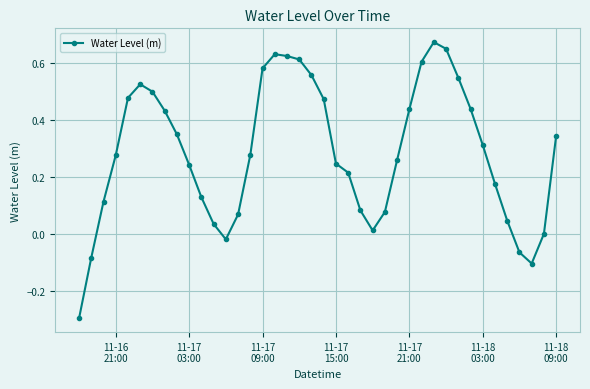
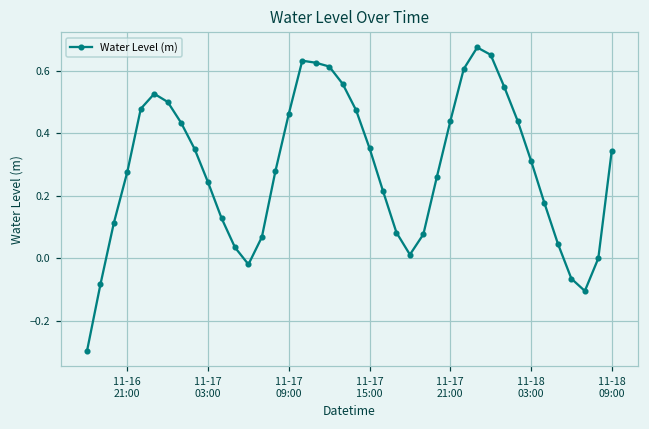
  {
    "11-16 21:00": 0.28,
    "11-17 03:00": 0.24,
-   "11-17 09:00": 0.58,
-   "11-17 15:00": 0.25,
+   "11-17 09:00": 0.46,
+   "11-17 15:00": 0.35,
    "11-17 21:00": 0.44,
    "11-18 03:00": 0.31,
    "11-18 09:00": 0.34
  }
